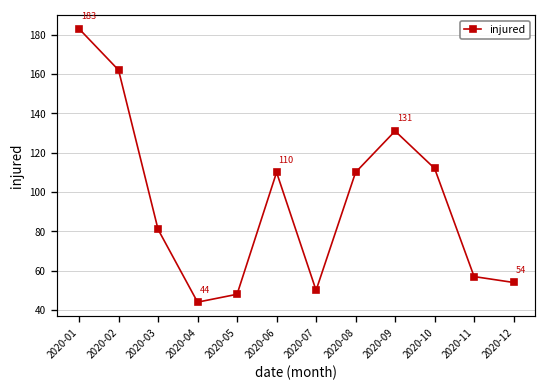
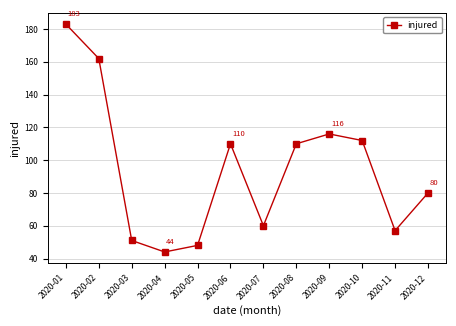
  {
    "2020-01": 183,
-   "2020-03": 81,
+   "2020-03": 51,
    "2020-04": 44,
    "2020-06": 110,
-   "2020-07": 50,
-   "2020-09": 131,
-   "2020-12": 54
+   "2020-07": 60,
+   "2020-09": 116,
+   "2020-12": 80
  }
